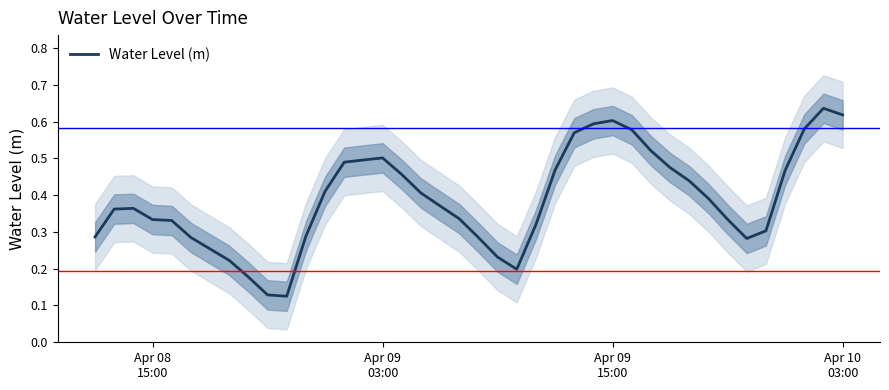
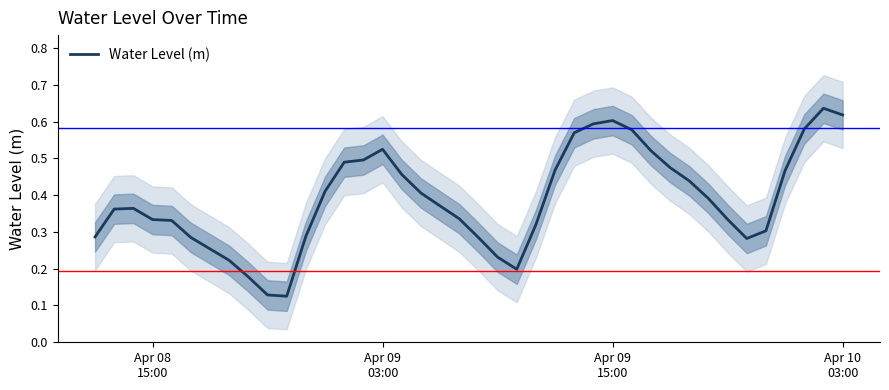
  {
    "Water Level (m)": {
      "Apr 08 15:00": 0.33,
-     "Apr 09 03:00": 0.50,
+     "Apr 09 03:00": 0.52,
      "Apr 09 15:00": 0.60,
      "Apr 10 03:00": 0.62
    }
  }
